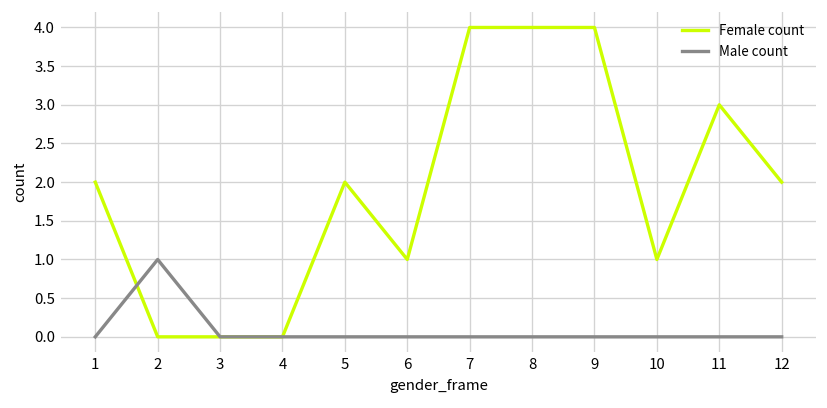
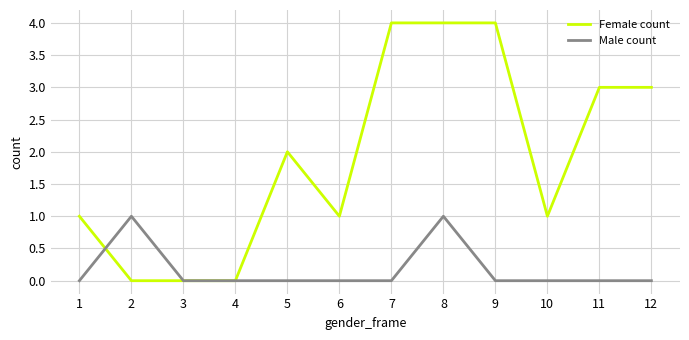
  {
    "Female count": {
-     "1": 2,
+     "1": 1,
      "2": 0,
      "5": 2,
      "6": 1,
      "7": 4,
      "8": 4,
      "9": 4,
      "10": 1,
      "11": 3,
-     "12": 2
+     "12": 3
    },
    "Male count": {
      "1": 0,
      "2": 1,
      "5": 0,
      "6": 0,
      "7": 0,
-     "8": 0,
+     "8": 1,
      "9": 0,
      "10": 0,
      "11": 0,
      "12": 0
    }
  }
